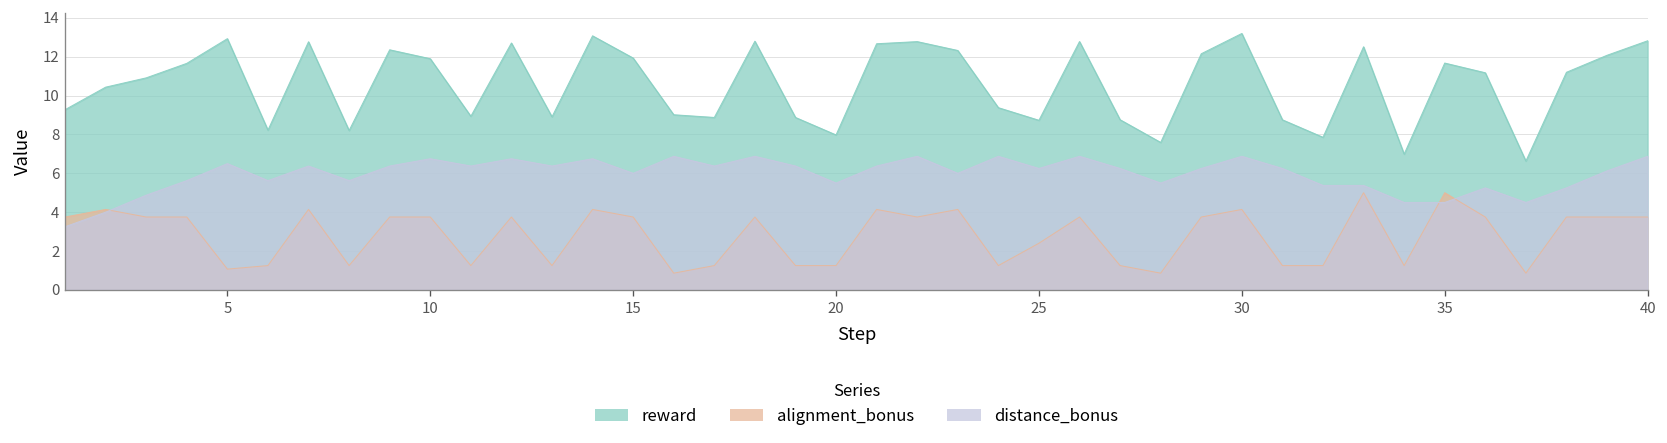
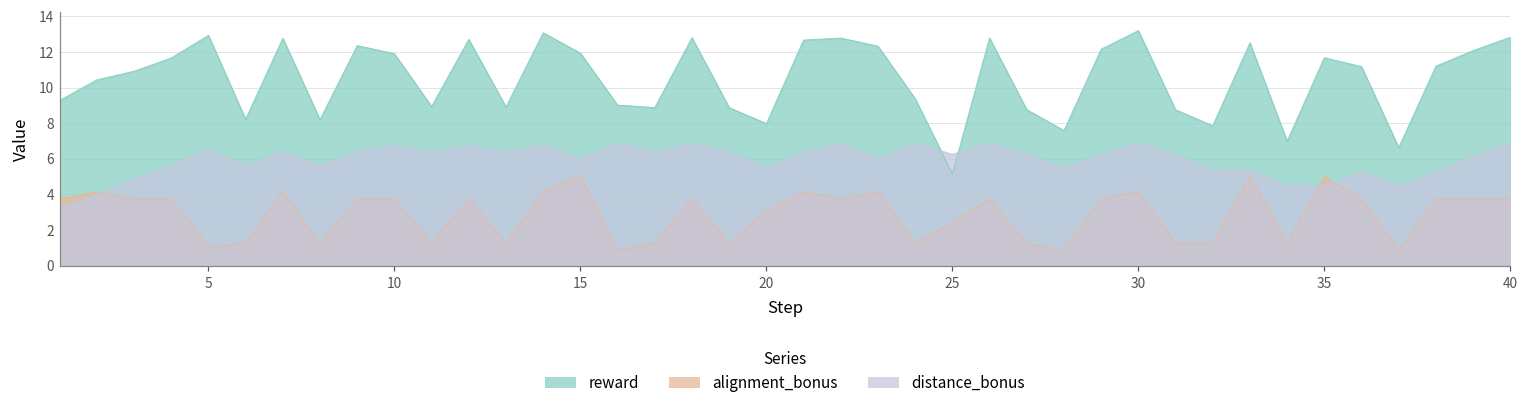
  {
    "reward": {
      "5": 12.9,
      "10": 11.9,
      "15": 11.9,
      "20": 8.0,
-     "25": 8.7,
+     "25": 5.2,
      "30": 13.2,
      "35": 11.7,
      "40": 12.8
    },
    "alignment_bonus": {
      "5": 1.1,
      "10": 3.8,
-     "15": 3.8,
-     "20": 1.3,
+     "15": 5.1,
+     "20": 3.1,
      "25": 2.4,
      "30": 4.1,
      "35": 5.0,
      "40": 3.8
    },
    "distance_bonus": {
      "5": 6.5,
      "10": 6.8,
      "15": 6.0,
      "20": 5.5,
      "25": 6.3,
      "30": 6.9,
      "35": 4.5,
      "40": 6.9
    }
  }
